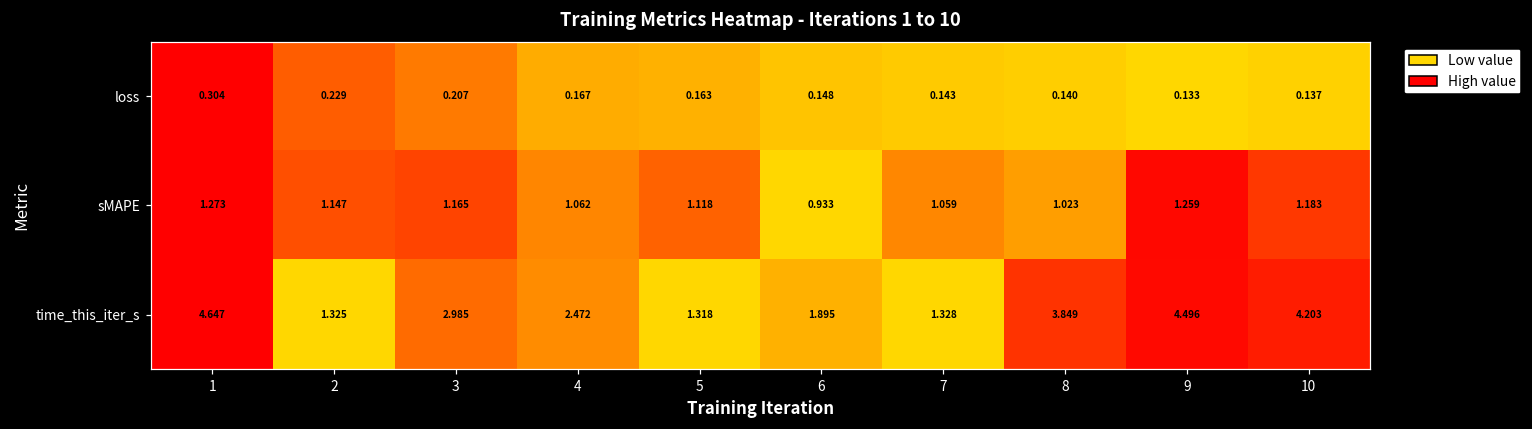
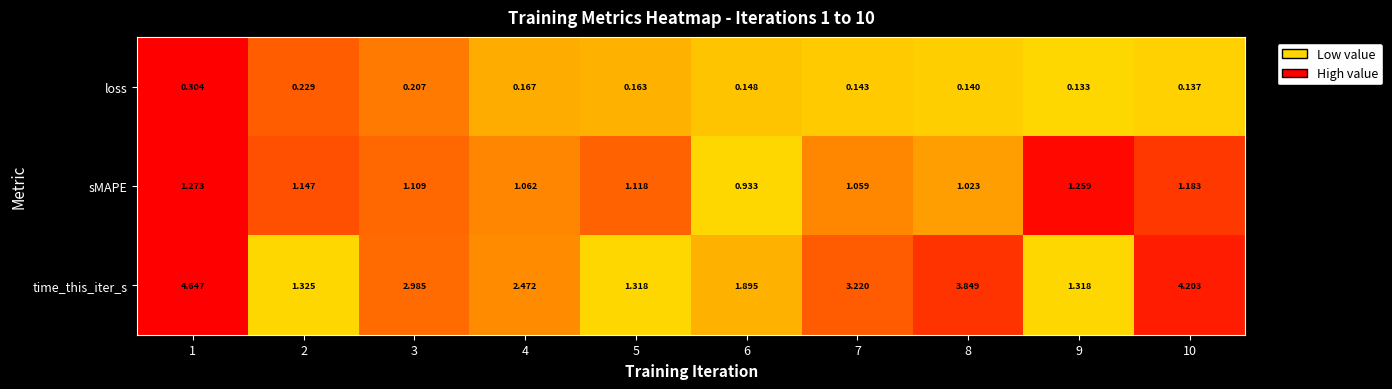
  {
    "loss": {
      "1": 0.304,
      "2": 0.229,
      "3": 0.207,
      "4": 0.167,
      "5": 0.163,
      "6": 0.148,
      "7": 0.143,
      "8": 0.140,
      "9": 0.133,
      "10": 0.137
    },
    "sMAPE": {
      "1": 1.273,
      "2": 1.147,
-     "3": 1.165,
+     "3": 1.109,
      "4": 1.062,
      "5": 1.118,
      "6": 0.933,
      "7": 1.059,
      "8": 1.023,
      "9": 1.259,
      "10": 1.183
    },
    "time_this_iter_s": {
      "1": 4.647,
      "2": 1.325,
      "3": 2.985,
      "4": 2.472,
      "5": 1.318,
      "6": 1.895,
-     "7": 1.328,
+     "7": 3.220,
      "8": 3.849,
-     "9": 4.496,
+     "9": 1.318,
      "10": 4.203
    }
  }
